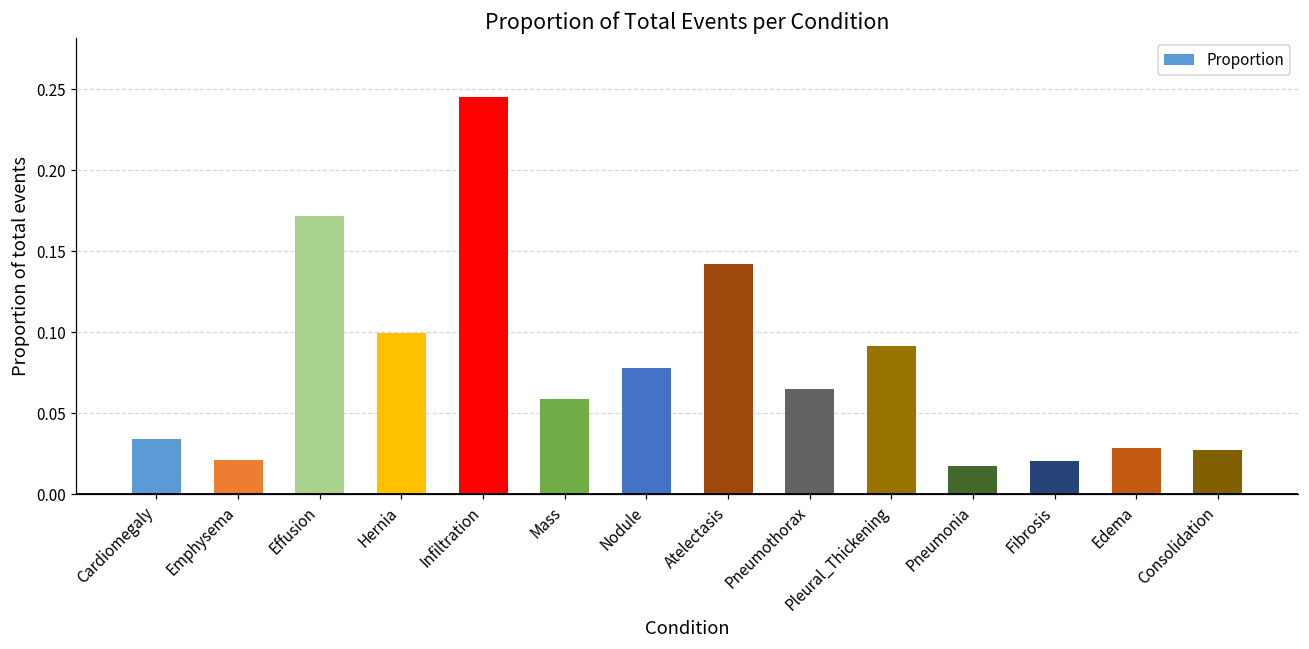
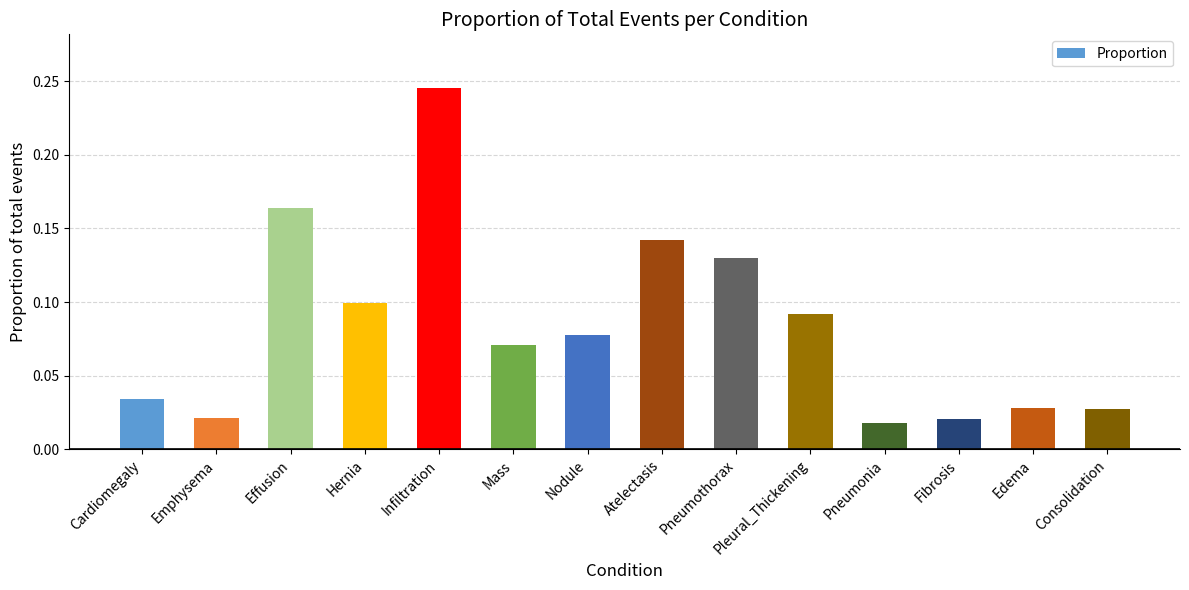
  {
    "Cardiomegaly": 0.034,
    "Emphysema": 0.021,
-   "Effusion": 0.172,
+   "Effusion": 0.164,
    "Hernia": 0.100,
    "Infiltration": 0.245,
-   "Mass": 0.059,
+   "Mass": 0.071,
    "Nodule": 0.078,
    "Atelectasis": 0.142,
-   "Pneumothorax": 0.065,
+   "Pneumothorax": 0.130,
    "Pleural_Thickening": 0.092,
    "Pneumonia": 0.018,
    "Fibrosis": 0.021,
    "Edema": 0.028,
    "Consolidation": 0.028
  }
